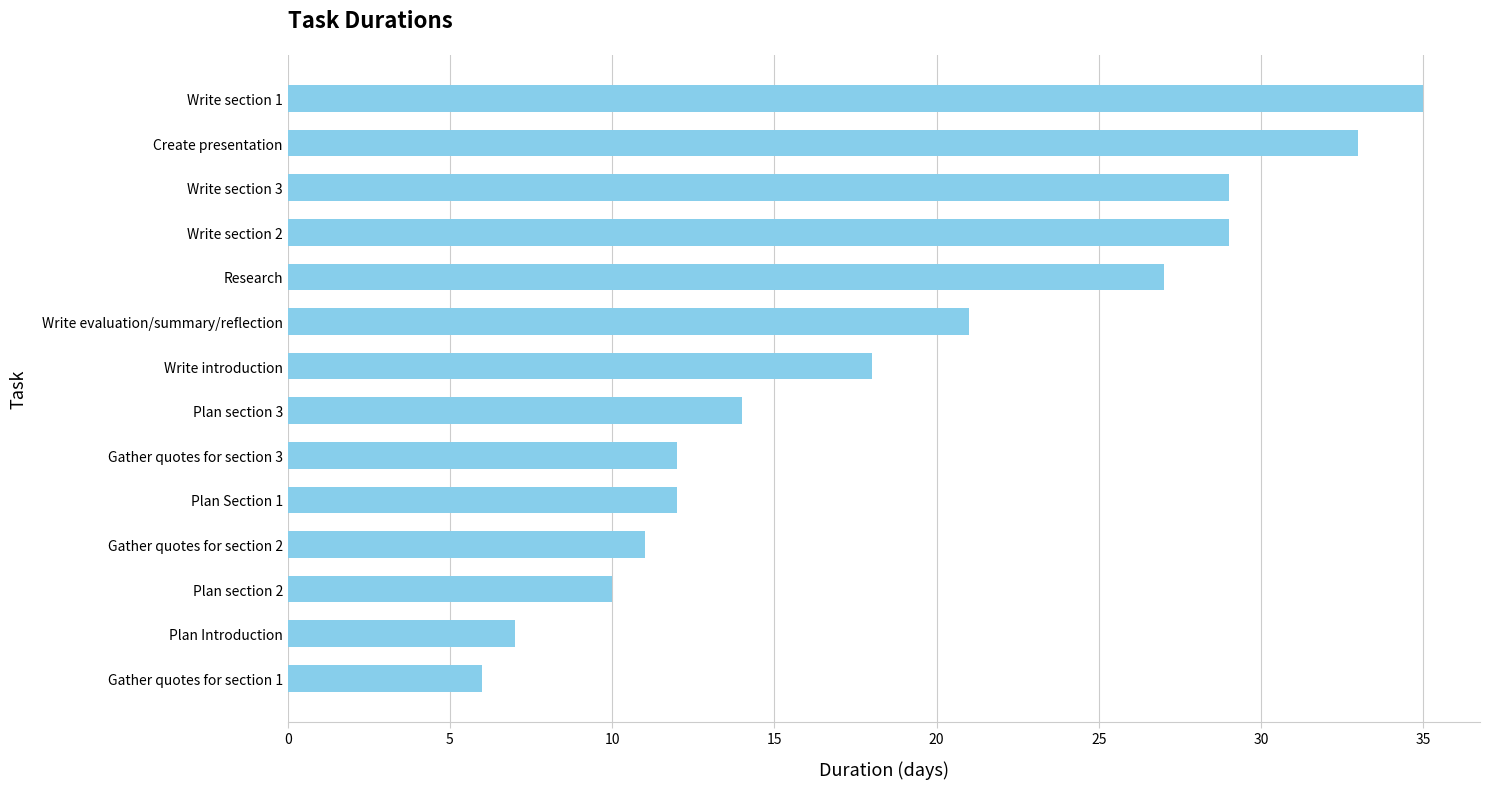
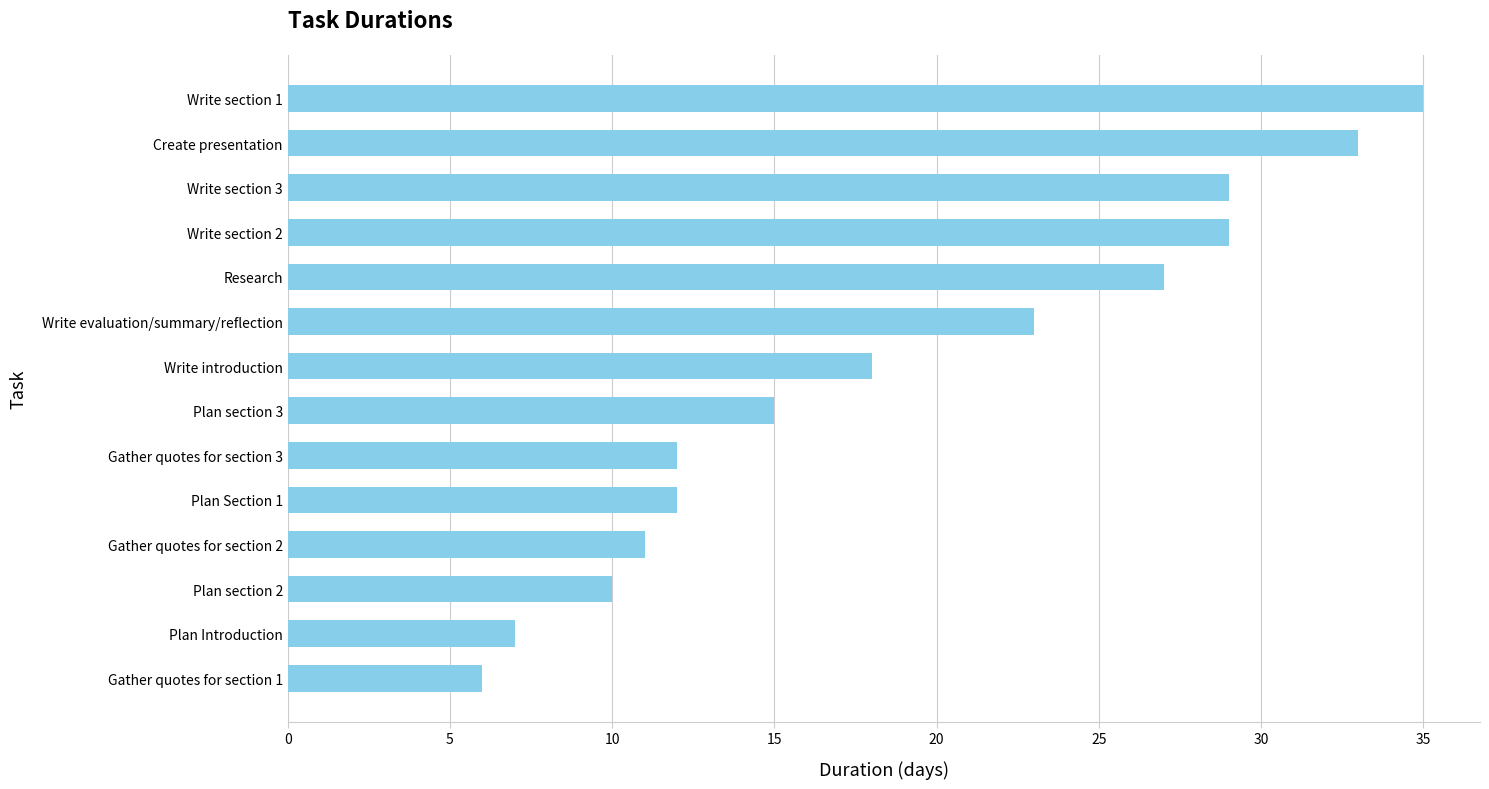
  {
    "Write section 1": 35,
    "Create presentation": 33,
    "Write section 3": 29,
    "Write section 2": 29,
    "Research": 27,
-   "Write evaluation/summary/reflection": 21,
+   "Write evaluation/summary/reflection": 23,
    "Write introduction": 18,
-   "Plan section 3": 14,
+   "Plan section 3": 15,
    "Gather quotes for section 3": 12,
    "Plan Section 1": 12,
    "Gather quotes for section 2": 11,
    "Plan section 2": 10,
    "Plan Introduction": 7,
    "Gather quotes for section 1": 6
  }
